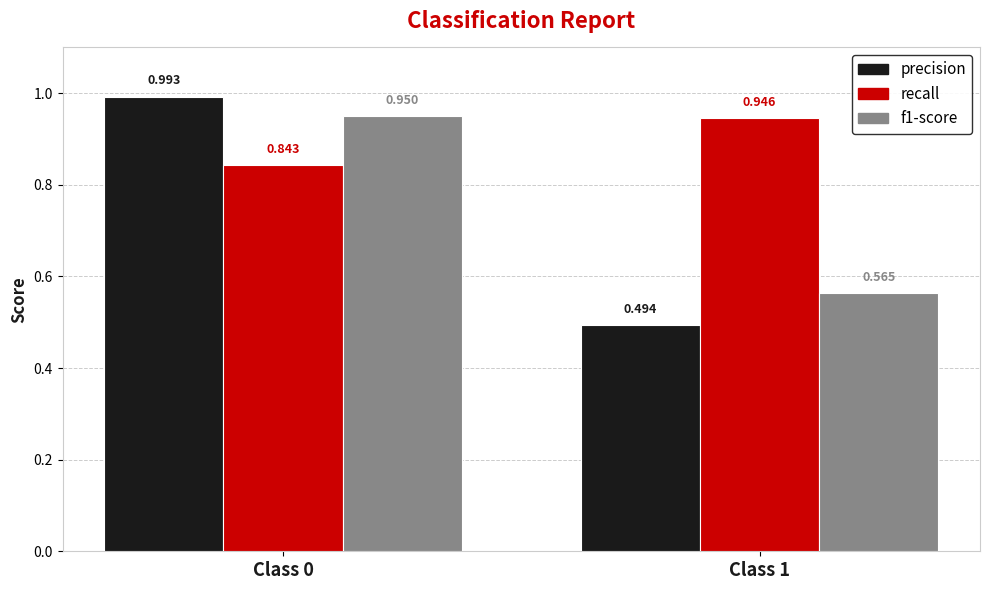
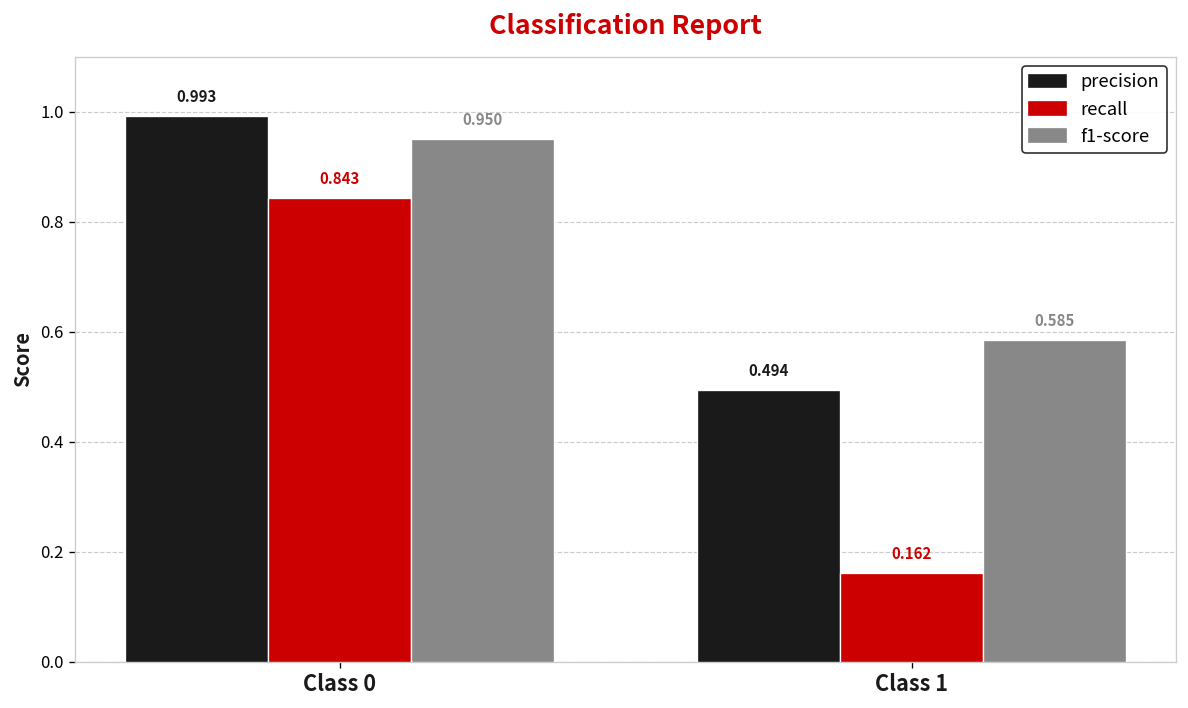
  {
    "precision": {
      "Class 0": 0.993,
      "Class 1": 0.494
    },
    "recall": {
      "Class 0": 0.843,
-     "Class 1": 0.946
+     "Class 1": 0.162
    },
    "f1-score": {
      "Class 0": 0.950,
-     "Class 1": 0.565
+     "Class 1": 0.585
    }
  }
